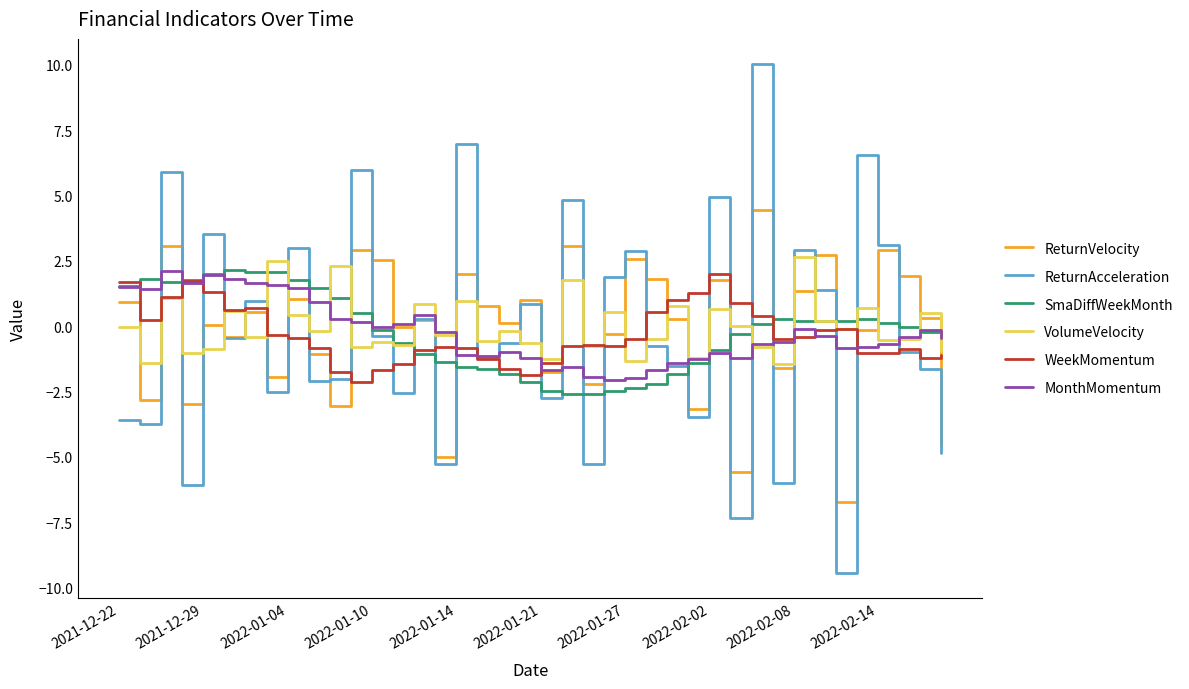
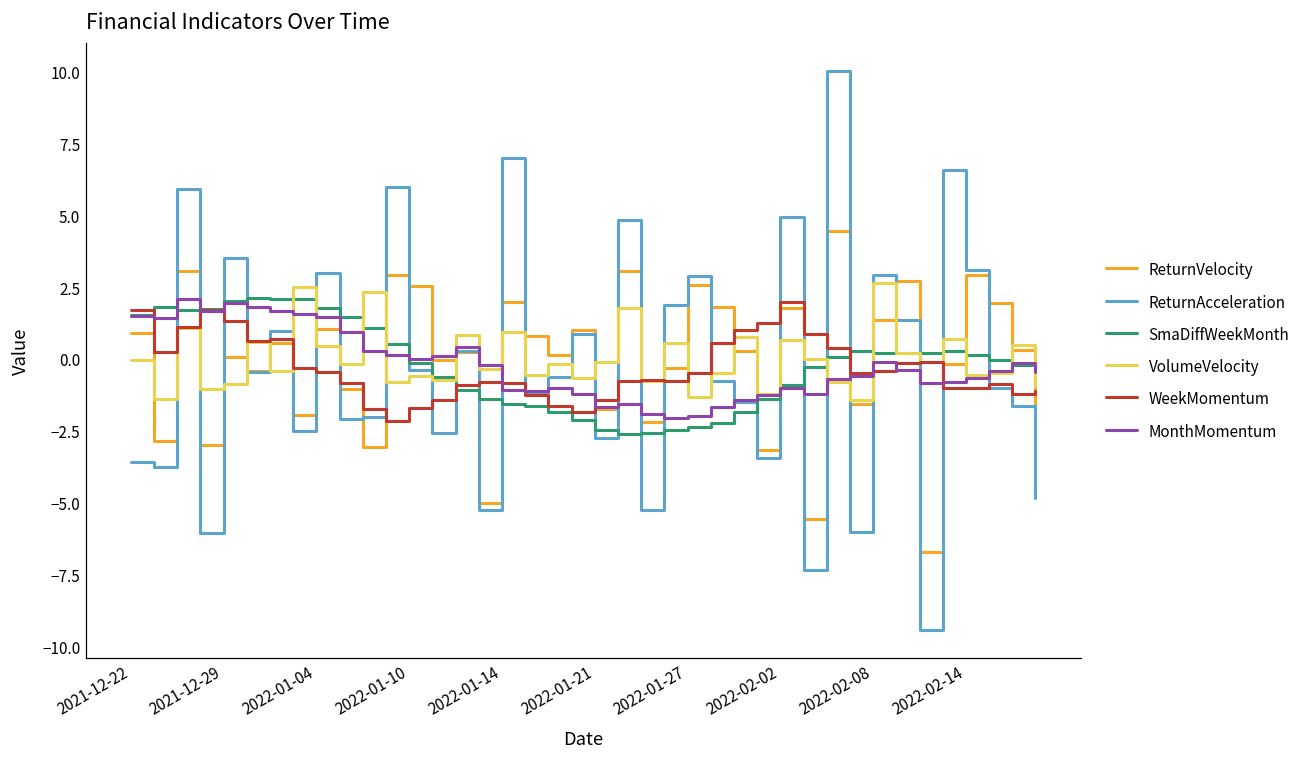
  {
    "ReturnVelocity": {
      "2021-12-22": 0.9,
      "2021-12-29": 0.1,
      "2022-01-04": 1.1,
      "2022-01-10": 2.5,
      "2022-01-14": 2.0,
      "2022-01-27": 2.6,
      "2022-02-02": 1.8,
      "2022-02-08": 1.3,
      "2022-02-14": 2.9
    },
    "ReturnAcceleration": {
      "2021-12-22": -3.6,
      "2021-12-29": 3.5,
      "2022-01-04": 3.0,
      "2022-01-10": -0.4,
      "2022-01-14": 7.0,
      "2022-01-21": -2.8,
      "2022-01-27": 2.9,
      "2022-02-02": 4.9,
      "2022-02-08": 2.9,
      "2022-02-14": 3.1
    },
    "SmaDiffWeekMonth": {
      "2022-01-04": 1.8,
      "2022-01-10": -0.1,
      "2022-01-14": -1.6,
      "2022-01-21": -2.5,
      "2022-01-27": -2.4,
      "2022-02-02": -0.9,
      "2022-02-08": 0.2,
      "2022-02-14": 0.1
    },
    "VolumeVelocity": {
      "2021-12-22": -0.1,
      "2021-12-29": -0.9,
      "2022-01-04": 0.4,
      "2022-01-10": -0.6,
      "2022-01-14": 0.9,
-     "2022-01-21": -1.2,
+     "2022-01-21": -0.1,
      "2022-01-27": -1.3,
      "2022-02-02": 0.6,
      "2022-02-08": 2.7,
      "2022-02-14": -0.5
    },
    "WeekMomentum": {
      "2021-12-22": 1.7,
      "2021-12-29": 1.3,
      "2022-01-04": -0.5,
      "2022-01-10": -1.7,
      "2022-01-14": -0.9,
      "2022-01-21": -1.4,
      "2022-01-27": -0.5,
      "2022-02-02": 2.0,
      "2022-02-08": -0.4,
      "2022-02-14": -1.0
    },
    "MonthMomentum": {
      "2022-01-04": 1.5,
      "2022-01-10": 0.0,
      "2022-01-14": -1.1,
      "2022-01-27": -2.0,
      "2022-02-02": -1.0,
      "2022-02-08": -0.1,
      "2022-02-14": -0.7
    }
  }
